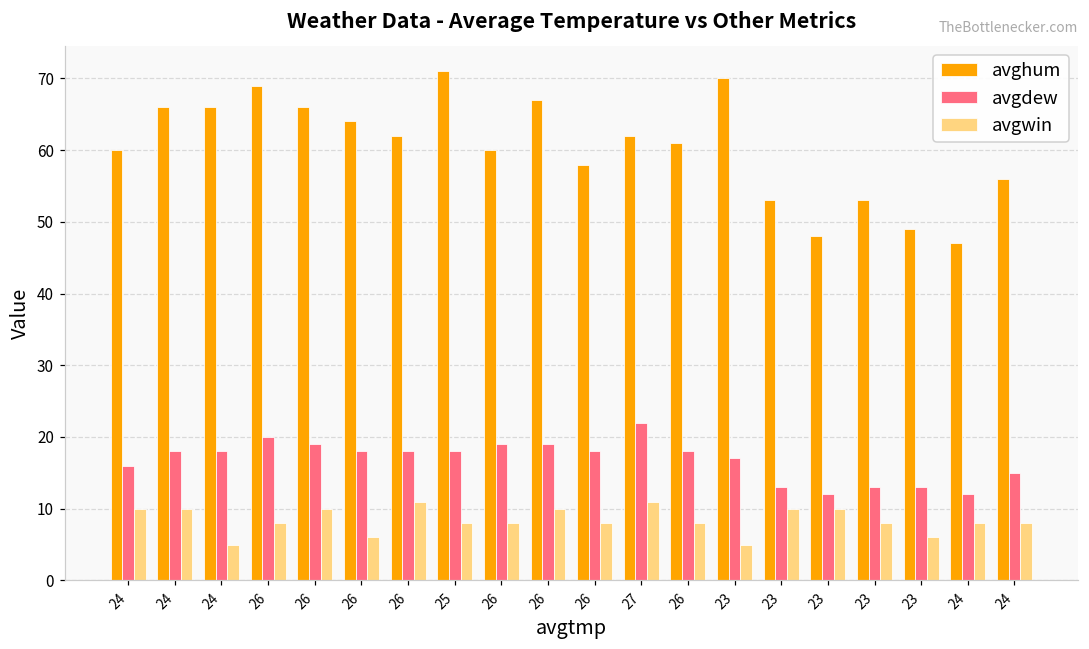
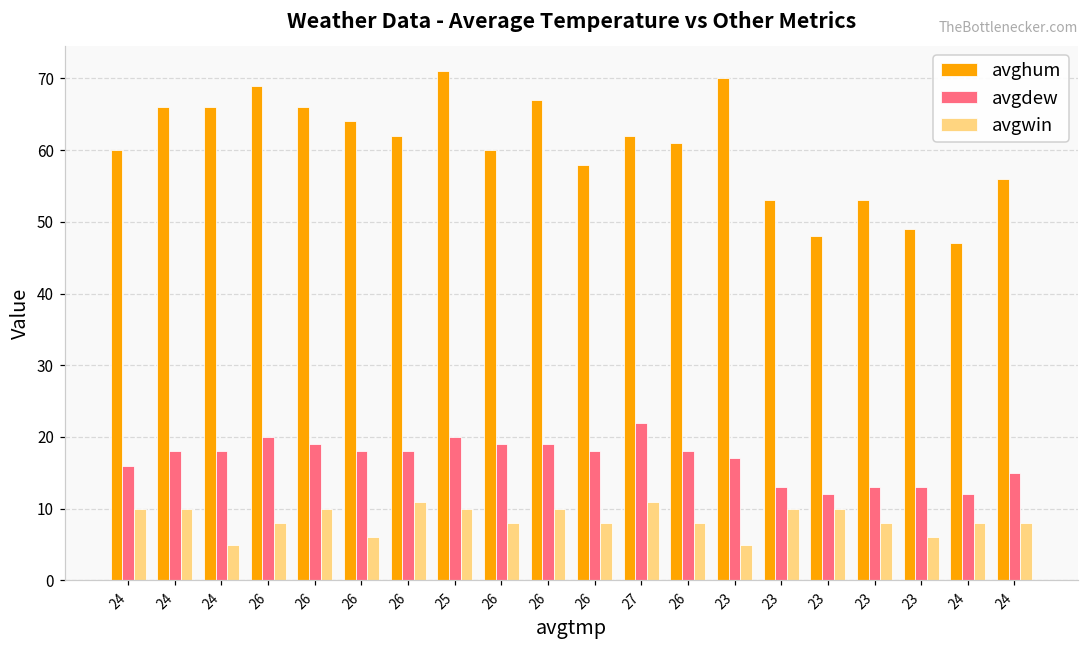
  {
    "avghum": {
      "25": 71,
      "27": 62
    },
    "avgdew": {
-     "25": 18,
+     "25": 20,
      "27": 22
    },
    "avgwin": {
-     "25": 8,
+     "25": 10,
      "27": 11
    }
  }
